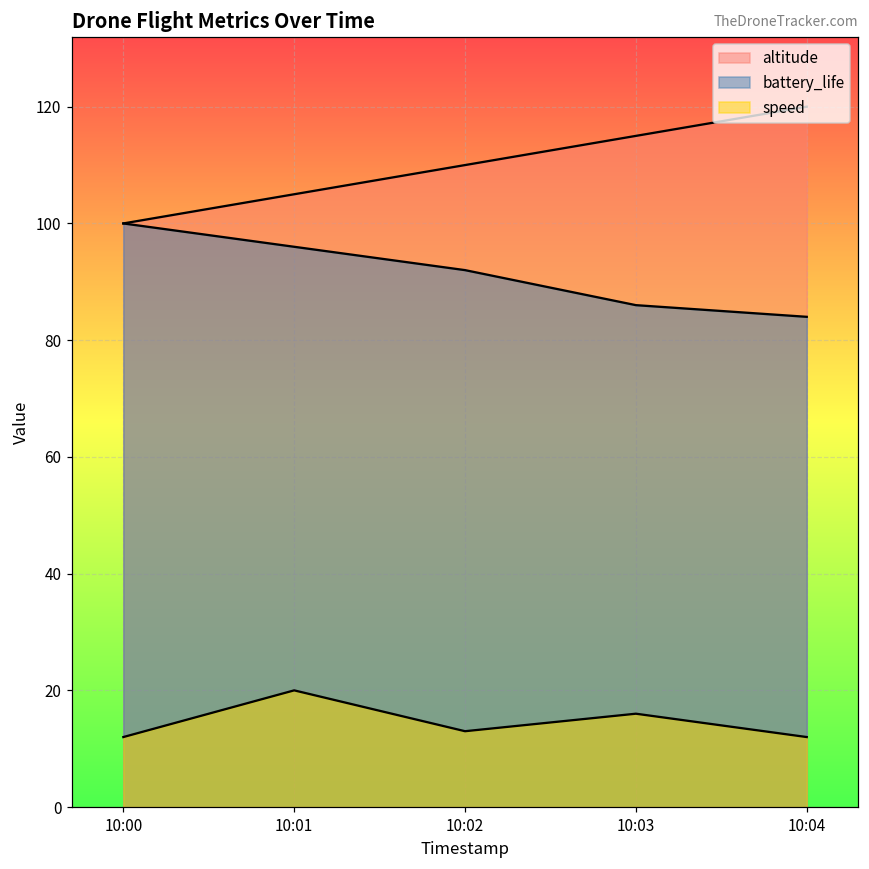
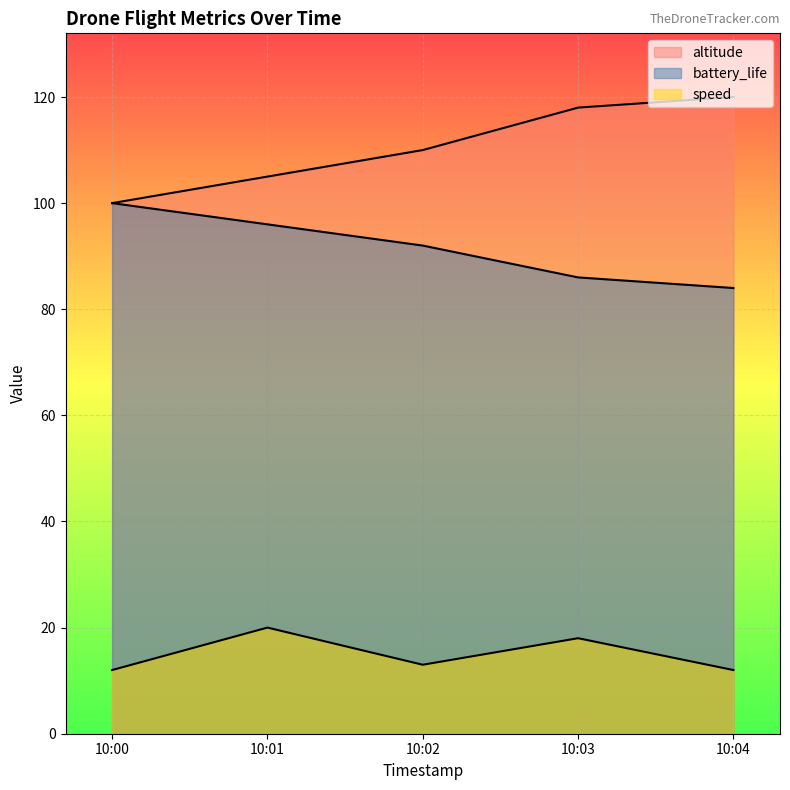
  {
    "altitude": {
      "10:01": 105,
      "10:02": 110,
-     "10:03": 115
+     "10:03": 118
    },
    "battery_life": {
      "10:01": 96,
      "10:02": 92,
      "10:03": 86,
      "10:04": 84
    },
    "speed": {
      "10:00": 12,
      "10:01": 20,
      "10:02": 13,
-     "10:03": 16,
+     "10:03": 18,
      "10:04": 12
    }
  }
